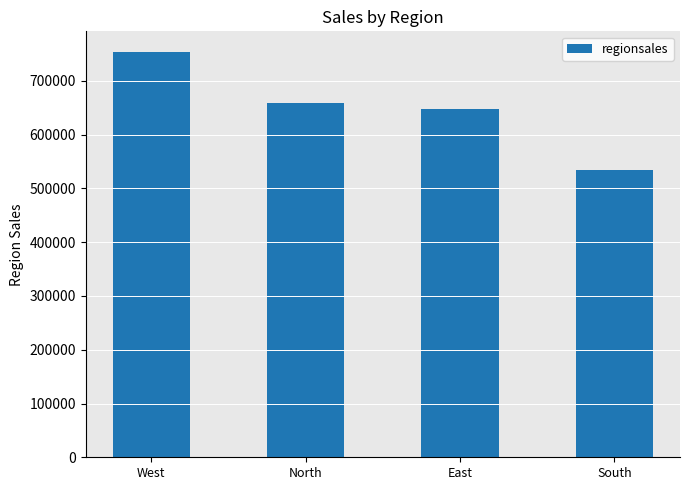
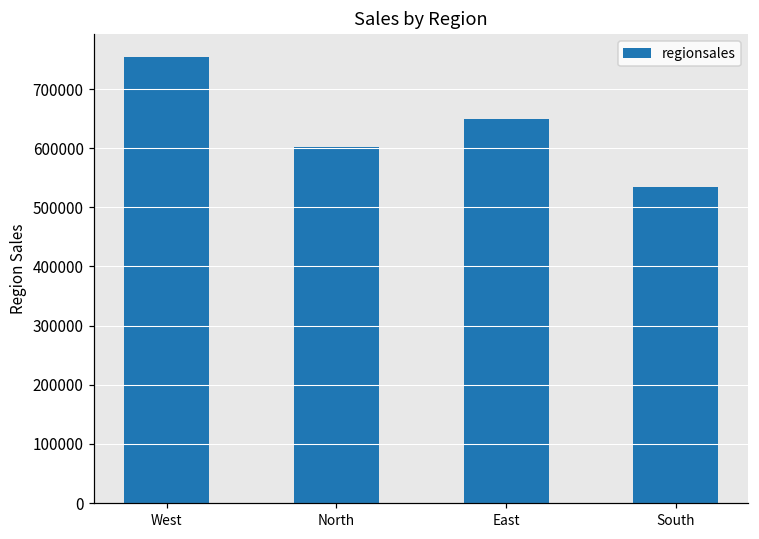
  {
    "West": 750000,
-   "North": 660000,
+   "North": 600000,
    "East": 650000,
    "South": 530000
  }
